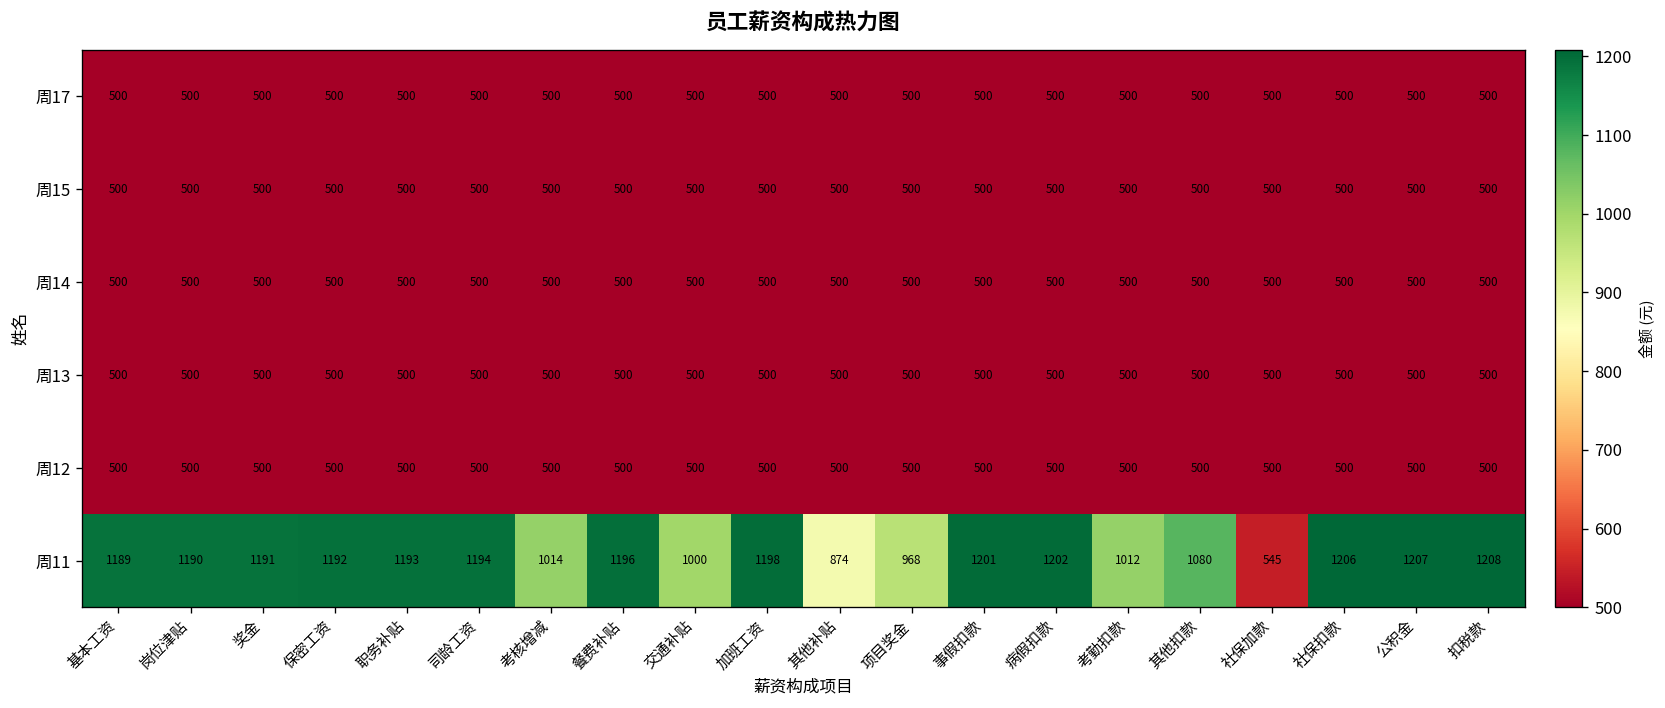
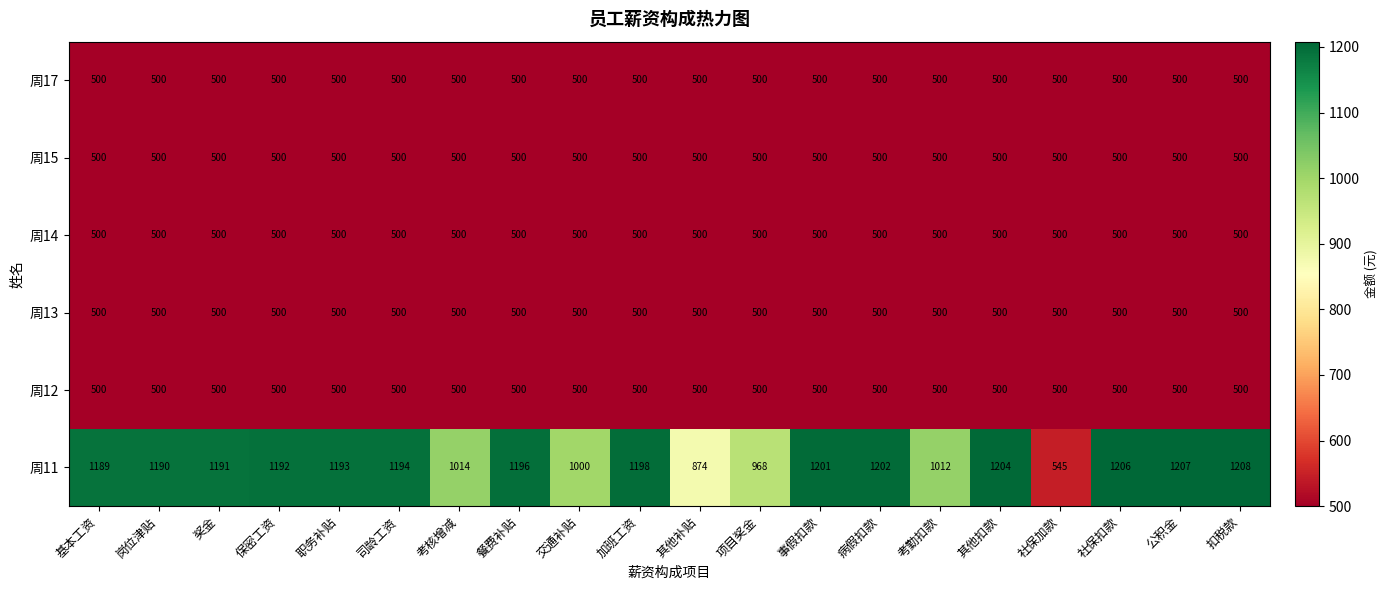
  {
    "周17": {
      "基本工资": 500,
      "岗位津贴": 500,
      "奖金": 500,
      "保密工资": 500,
      "职务补贴": 500,
      "司龄工资": 500,
      "考核增减": 500,
      "餐费补贴": 500,
      "交通补贴": 500,
      "加班工资": 500,
      "其他补贴": 500,
      "项目奖金": 500,
      "事假扣款": 500,
      "病假扣款": 500,
      "考勤扣款": 500,
      "其他扣款": 500,
      "社保加款": 500,
      "社保扣款": 500,
      "公积金": 500,
      "扣税款": 500
    },
    "周15": {
      "基本工资": 500,
      "岗位津贴": 500,
      "奖金": 500,
      "保密工资": 500,
      "职务补贴": 500,
      "司龄工资": 500,
      "考核增减": 500,
      "餐费补贴": 500,
      "交通补贴": 500,
      "加班工资": 500,
      "其他补贴": 500,
      "项目奖金": 500,
      "事假扣款": 500,
      "病假扣款": 500,
      "考勤扣款": 500,
      "其他扣款": 500,
      "社保加款": 500,
      "社保扣款": 500,
      "公积金": 500,
      "扣税款": 500
    },
    "周14": {
      "基本工资": 500,
      "岗位津贴": 500,
      "奖金": 500,
      "保密工资": 500,
      "职务补贴": 500,
      "司龄工资": 500,
      "考核增减": 500,
      "餐费补贴": 500,
      "交通补贴": 500,
      "加班工资": 500,
      "其他补贴": 500,
      "项目奖金": 500,
      "事假扣款": 500,
      "病假扣款": 500,
      "考勤扣款": 500,
      "其他扣款": 500,
      "社保加款": 500,
      "社保扣款": 500,
      "公积金": 500,
      "扣税款": 500
    },
    "周13": {
      "基本工资": 500,
      "岗位津贴": 500,
      "奖金": 500,
      "保密工资": 500,
      "职务补贴": 500,
      "司龄工资": 500,
      "考核增减": 500,
      "餐费补贴": 500,
      "交通补贴": 500,
      "加班工资": 500,
      "其他补贴": 500,
      "项目奖金": 500,
      "事假扣款": 500,
      "病假扣款": 500,
      "考勤扣款": 500,
      "其他扣款": 500,
      "社保加款": 500,
      "社保扣款": 500,
      "公积金": 500,
      "扣税款": 500
    },
    "周12": {
      "基本工资": 500,
      "岗位津贴": 500,
      "奖金": 500,
      "保密工资": 500,
      "职务补贴": 500,
      "司龄工资": 500,
      "考核增减": 500,
      "餐费补贴": 500,
      "交通补贴": 500,
      "加班工资": 500,
      "其他补贴": 500,
      "项目奖金": 500,
      "事假扣款": 500,
      "病假扣款": 500,
      "考勤扣款": 500,
      "其他扣款": 500,
      "社保加款": 500,
      "社保扣款": 500,
      "公积金": 500,
      "扣税款": 500
    },
    "周11": {
      "基本工资": 1189,
      "岗位津贴": 1190,
      "奖金": 1191,
      "保密工资": 1192,
      "职务补贴": 1193,
      "司龄工资": 1194,
      "考核增减": 1014,
      "餐费补贴": 1196,
      "交通补贴": 1000,
      "加班工资": 1198,
      "其他补贴": 874,
      "项目奖金": 968,
      "事假扣款": 1201,
      "病假扣款": 1202,
      "考勤扣款": 1012,
-     "其他扣款": 1080,
+     "其他扣款": 1204,
      "社保加款": 545,
      "社保扣款": 1206,
      "公积金": 1207,
      "扣税款": 1208
    }
  }
